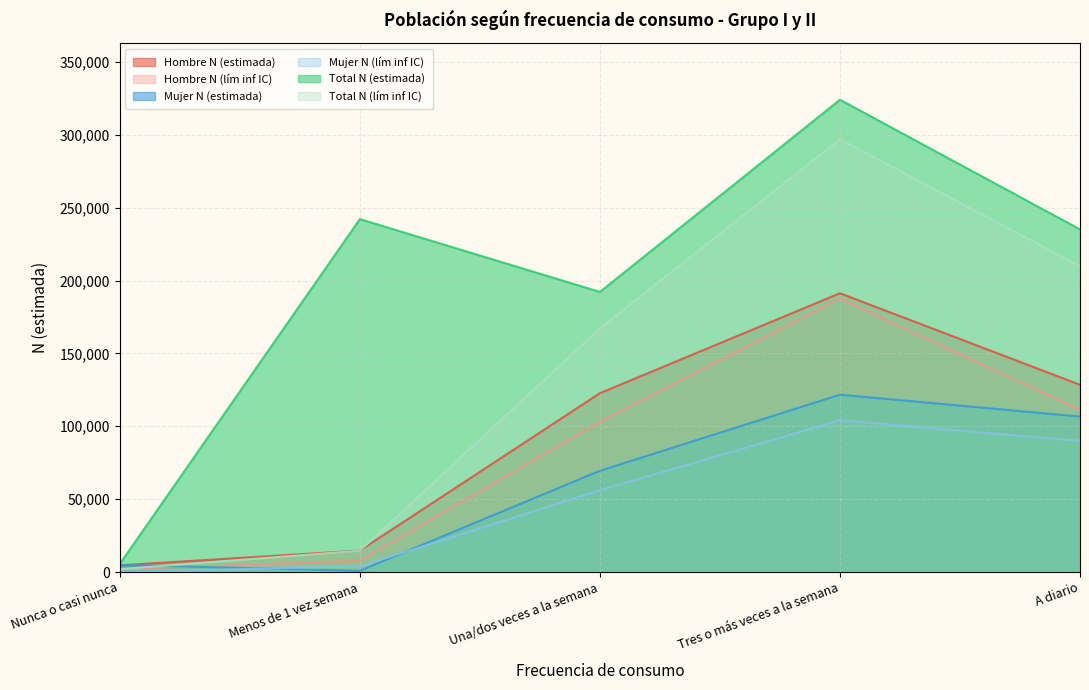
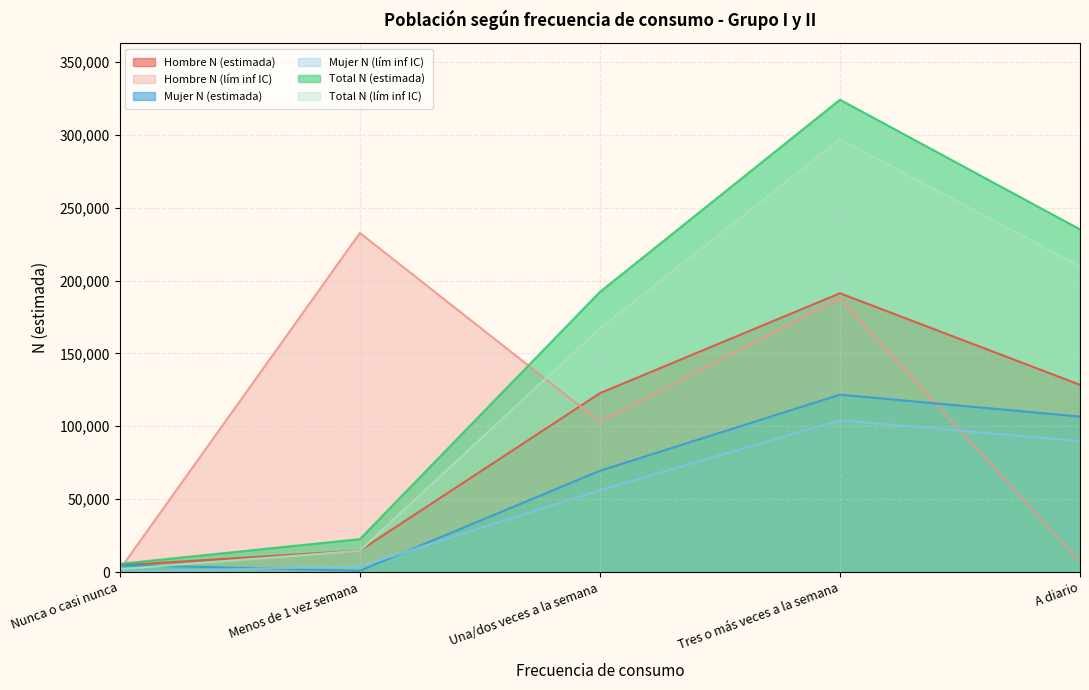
  {
    "Hombre N (estimada)": {
      "Una/dos veces a la semana": "123,000",
      "Tres o más veces a la semana": "191,000",
      "A diario": "128,000"
    },
    "Hombre N (lím inf IC)": {
-     "Menos de 1 vez semana": "8,000",
+     "Menos de 1 vez semana": "233,000",
      "Una/dos veces a la semana": "103,000",
      "Tres o más veces a la semana": "188,000",
-     "A diario": "111,000"
+     "A diario": "7,000"
    },
    "Mujer N (estimada)": {
      "Menos de 1 vez semana": "1,000",
      "Una/dos veces a la semana": "69,000",
      "Tres o más veces a la semana": "122,000",
      "A diario": "107,000"
    },
    "Total N (estimada)": {
-     "Menos de 1 vez semana": "242,000",
+     "Menos de 1 vez semana": "23,000",
      "Una/dos veces a la semana": "192,000",
      "Tres o más veces a la semana": "324,000",
      "A diario": "235,000"
    }
  }
